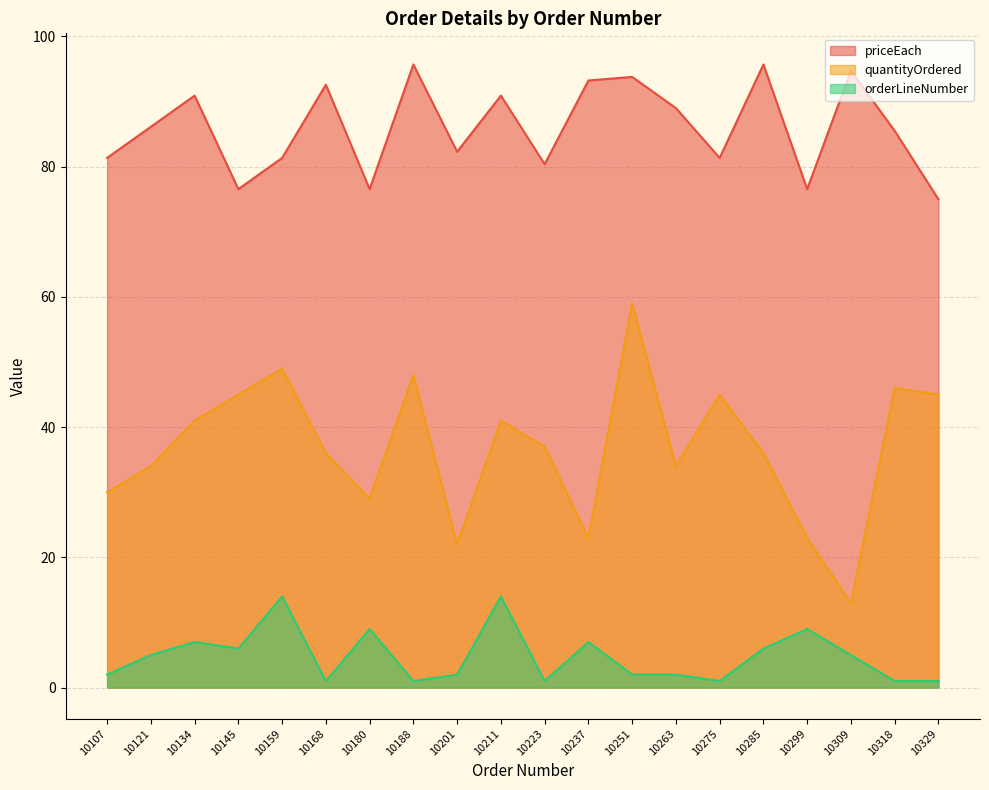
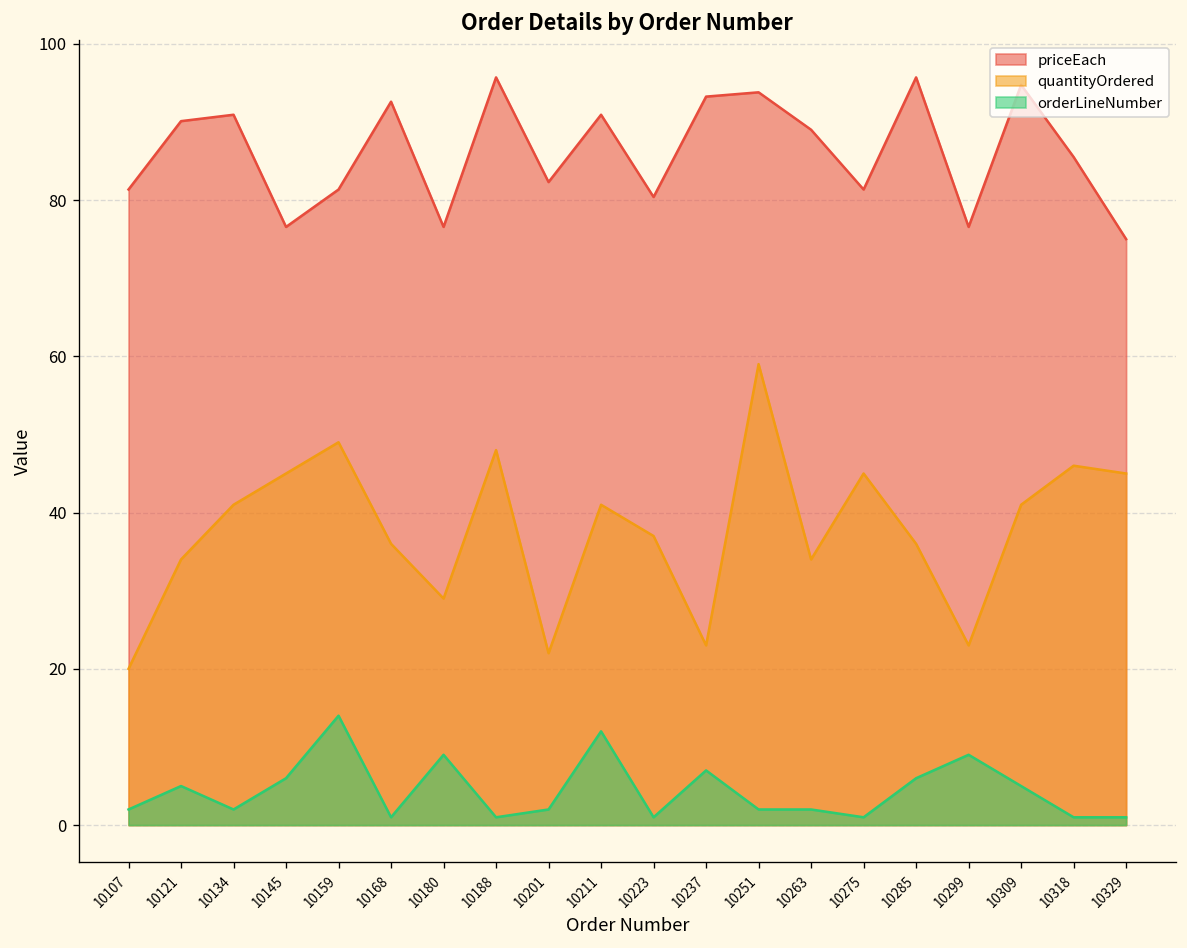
  {
    "priceEach": {
      "10107": 81,
-     "10121": 86,
+     "10121": 90,
      "10134": 91,
      "10145": 77,
      "10159": 81,
      "10168": 93,
      "10180": 77,
      "10188": 96,
      "10201": 82,
      "10211": 91,
      "10223": 80,
      "10237": 93,
      "10251": 94,
      "10263": 89,
      "10275": 81,
      "10285": 96,
      "10299": 77,
      "10318": 86,
      "10329": 75
    },
    "quantityOrdered": {
-     "10107": 30,
+     "10107": 20,
      "10121": 34,
      "10134": 41,
      "10145": 45,
      "10159": 49,
      "10168": 36,
      "10180": 29,
      "10188": 48,
      "10201": 22,
      "10211": 41,
      "10223": 37,
      "10237": 23,
      "10251": 59,
      "10263": 34,
      "10275": 45,
      "10285": 36,
      "10299": 23,
-     "10309": 13,
+     "10309": 41,
      "10318": 46,
      "10329": 45
    },
    "orderLineNumber": {
      "10107": 2,
      "10121": 5,
-     "10134": 7,
+     "10134": 2,
      "10145": 6,
      "10159": 14,
      "10168": 1,
      "10180": 9,
      "10188": 1,
      "10201": 2,
-     "10211": 14,
+     "10211": 12,
      "10223": 1,
      "10237": 7,
      "10251": 2,
      "10263": 2,
      "10275": 1,
      "10285": 6,
      "10299": 9,
      "10309": 5,
      "10318": 1,
      "10329": 1
    }
  }
